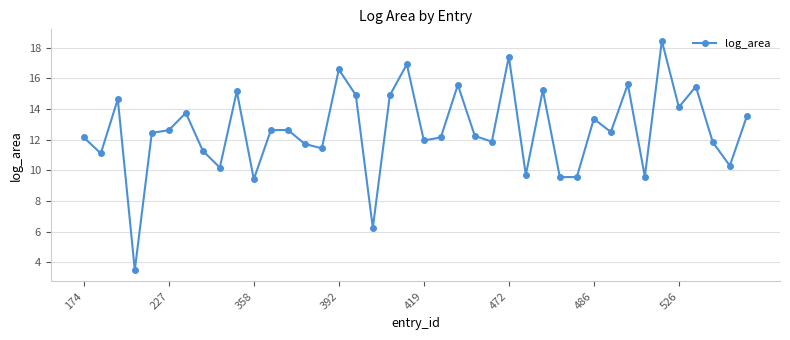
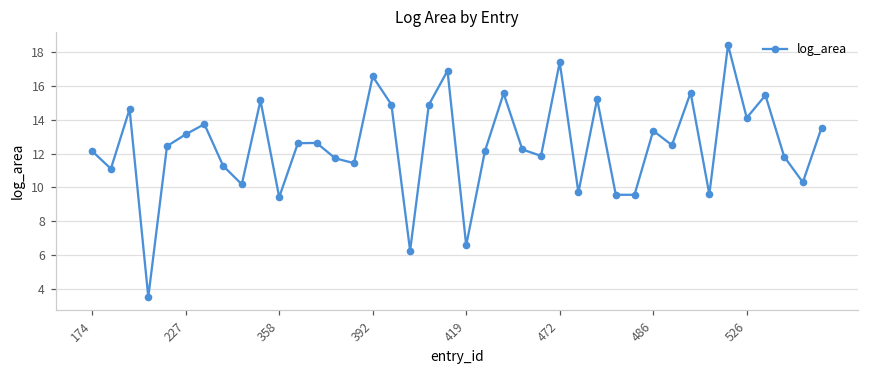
  {
    "174": 12.1,
-   "227": 12.6,
+   "227": 13.1,
    "358": 9.4,
    "392": 16.6,
-   "419": 11.9,
+   "419": 6.6,
    "472": 17.4,
    "486": 13.4,
    "526": 14.1
  }
